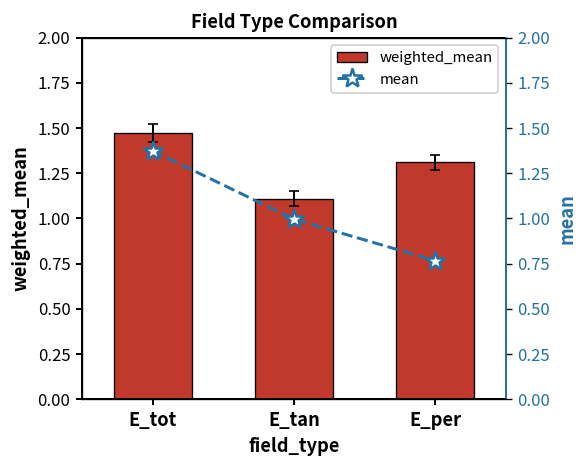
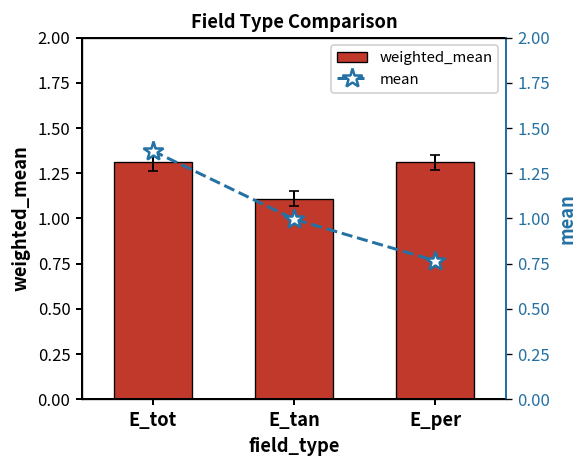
  {
    "weighted_mean": {
-     "E_tot": 1.47,
+     "E_tot": 1.31,
      "E_tan": 1.11,
      "E_per": 1.31
    }
  }
